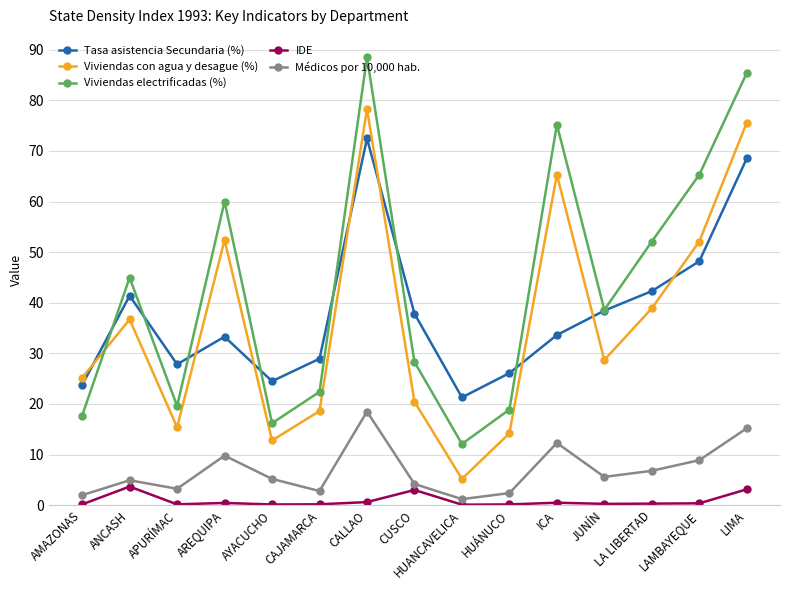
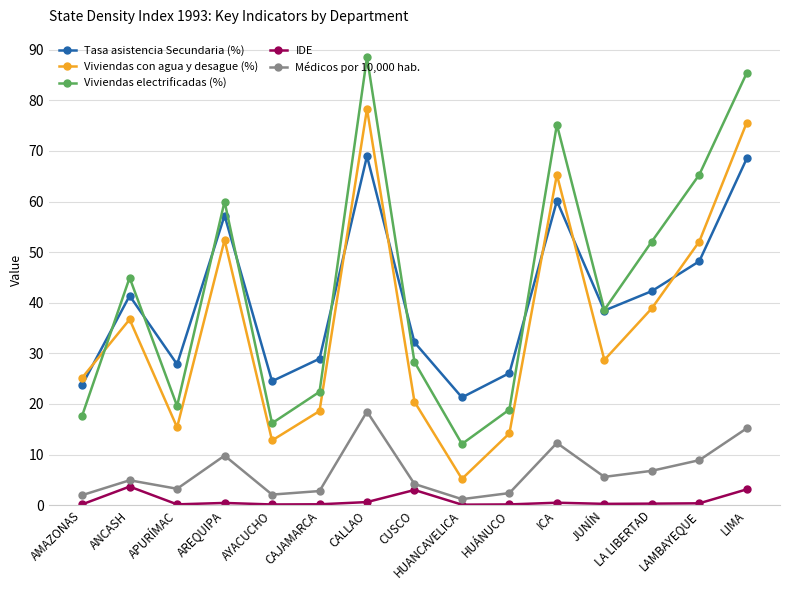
  {
    "Tasa asistencia Secundaria (%)": {
      "AMAZONAS": 24,
      "ANCASH": 41,
      "APURÍMAC": 28,
-     "AREQUIPA": 33,
+     "AREQUIPA": 57,
      "AYACUCHO": 25,
      "CAJAMARCA": 29,
-     "CALLAO": 72,
-     "CUSCO": 38,
+     "CALLAO": 69,
+     "CUSCO": 32,
      "HUANCAVELICA": 21,
      "HUÁNUCO": 26,
-     "ICA": 34,
+     "ICA": 60,
      "LA LIBERTAD": 42,
      "LAMBAYEQUE": 48,
      "LIMA": 69
    },
    "Viviendas con agua y desague (%)": {
      "AMAZONAS": 25,
      "ANCASH": 37,
      "APURÍMAC": 15,
      "AREQUIPA": 52,
      "AYACUCHO": 13,
      "CAJAMARCA": 19,
      "CALLAO": 78,
      "CUSCO": 20,
      "HUANCAVELICA": 5,
      "HUÁNUCO": 14,
      "ICA": 65,
      "JUNÍN": 29,
      "LA LIBERTAD": 39,
      "LAMBAYEQUE": 52,
      "LIMA": 76
    },
    "Viviendas electrificadas (%)": {
      "AMAZONAS": 18,
      "ANCASH": 45,
      "APURÍMAC": 20,
      "AREQUIPA": 60,
      "AYACUCHO": 16,
      "CAJAMARCA": 22,
      "CALLAO": 89,
      "CUSCO": 28,
      "HUANCAVELICA": 12,
      "HUÁNUCO": 19,
      "ICA": 75,
      "LA LIBERTAD": 52,
      "LAMBAYEQUE": 65,
      "LIMA": 85
    },
    "IDE": {
      "AMAZONAS": 0,
      "ANCASH": 4,
      "APURÍMAC": 0,
      "AREQUIPA": 0,
      "AYACUCHO": 0,
      "CAJAMARCA": 0,
      "CALLAO": 1,
      "CUSCO": 3,
      "HUANCAVELICA": 0,
      "HUÁNUCO": 0,
      "ICA": 0,
      "JUNÍN": 0,
      "LA LIBERTAD": 0,
      "LAMBAYEQUE": 0,
      "LIMA": 3
    },
    "Médicos por 10,000 hab.": {
      "AMAZONAS": 2,
      "ANCASH": 5,
      "APURÍMAC": 3,
      "AREQUIPA": 10,
-     "AYACUCHO": 5,
+     "AYACUCHO": 2,
      "CAJAMARCA": 3,
      "CALLAO": 19,
      "CUSCO": 4,
      "HUANCAVELICA": 1,
      "HUÁNUCO": 2,
      "ICA": 12,
      "JUNÍN": 6,
      "LA LIBERTAD": 7,
      "LAMBAYEQUE": 9,
      "LIMA": 15
    }
  }
